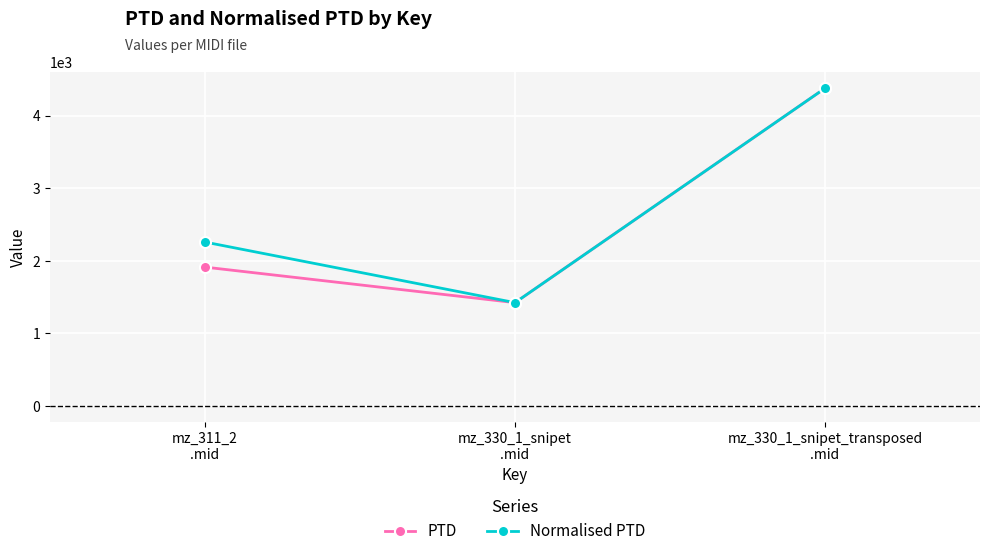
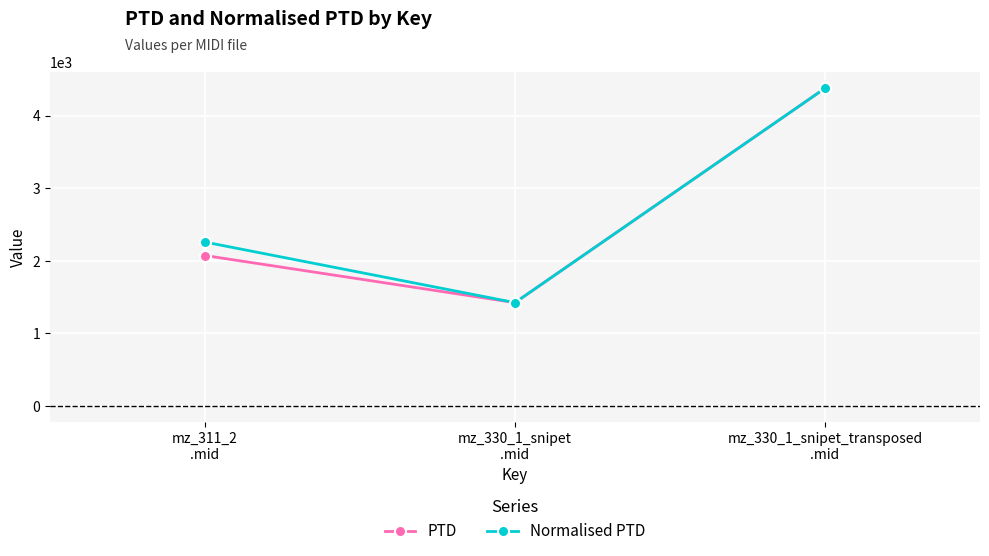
  {
    "PTD": {
-     "mz_311_2 .mid": 1900
+     "mz_311_2 .mid": 2100
    },
    "Normalised PTD": {
      "mz_311_2 .mid": 2300
    }
  }
